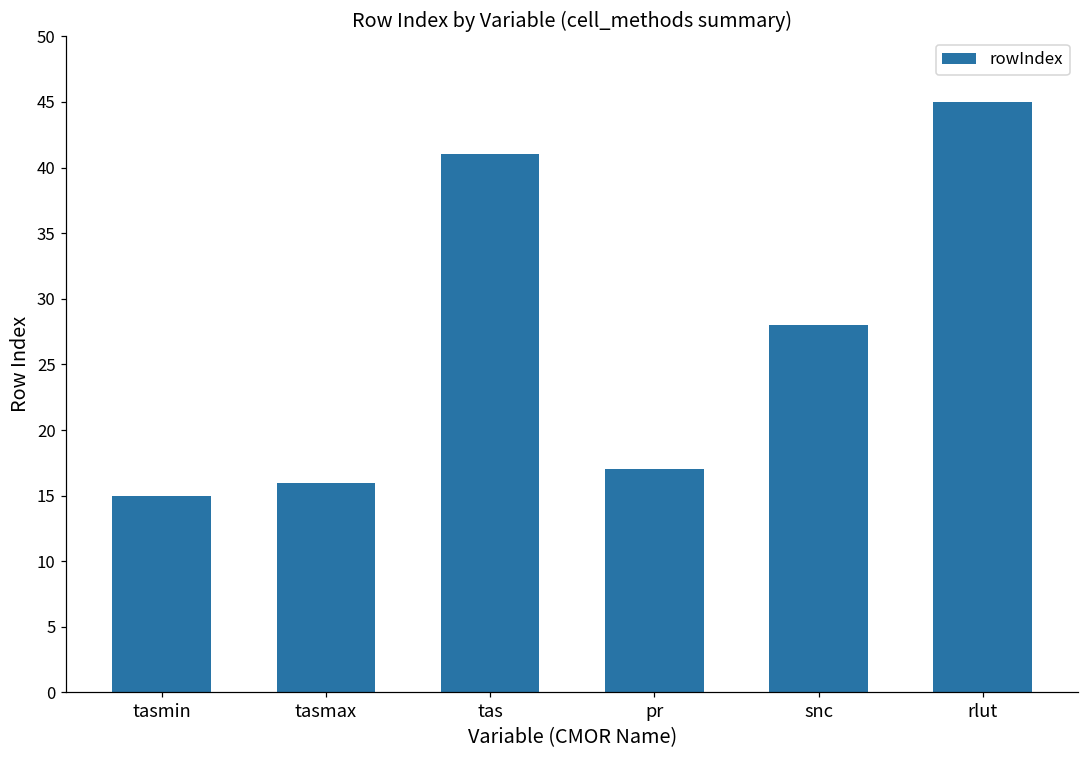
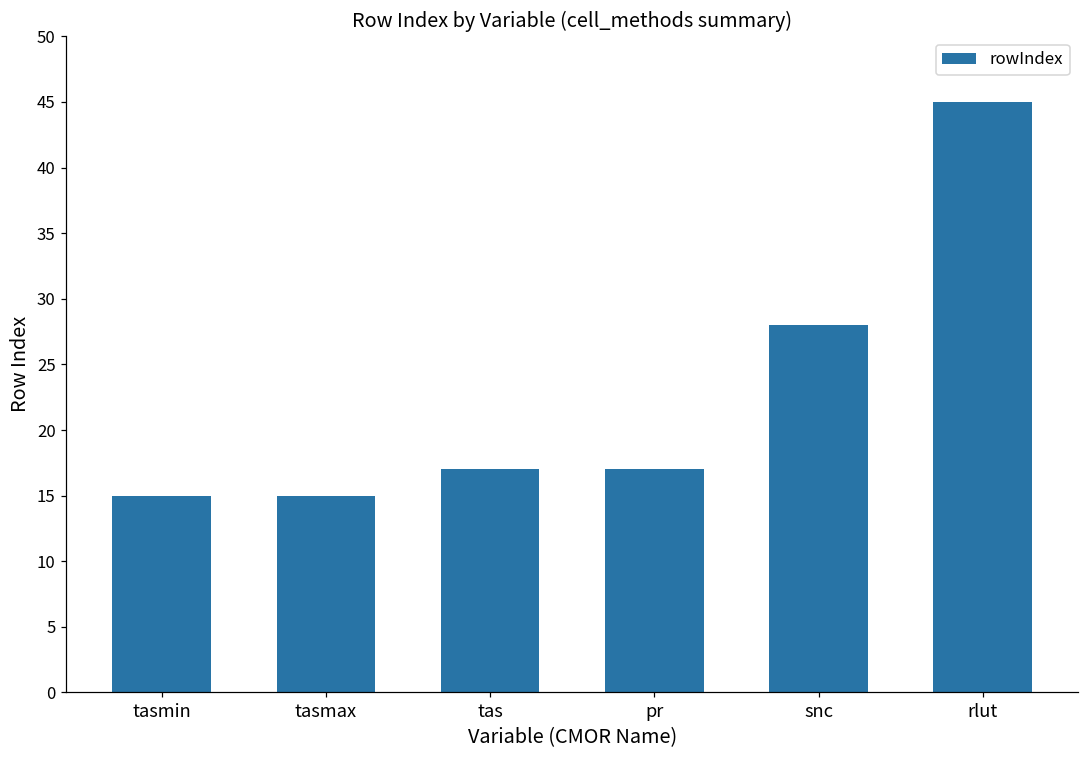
  {
    "tasmin": 15,
-   "tasmax": 16,
-   "tas": 41,
+   "tasmax": 15,
+   "tas": 17,
    "pr": 17,
    "snc": 28,
    "rlut": 45
  }
